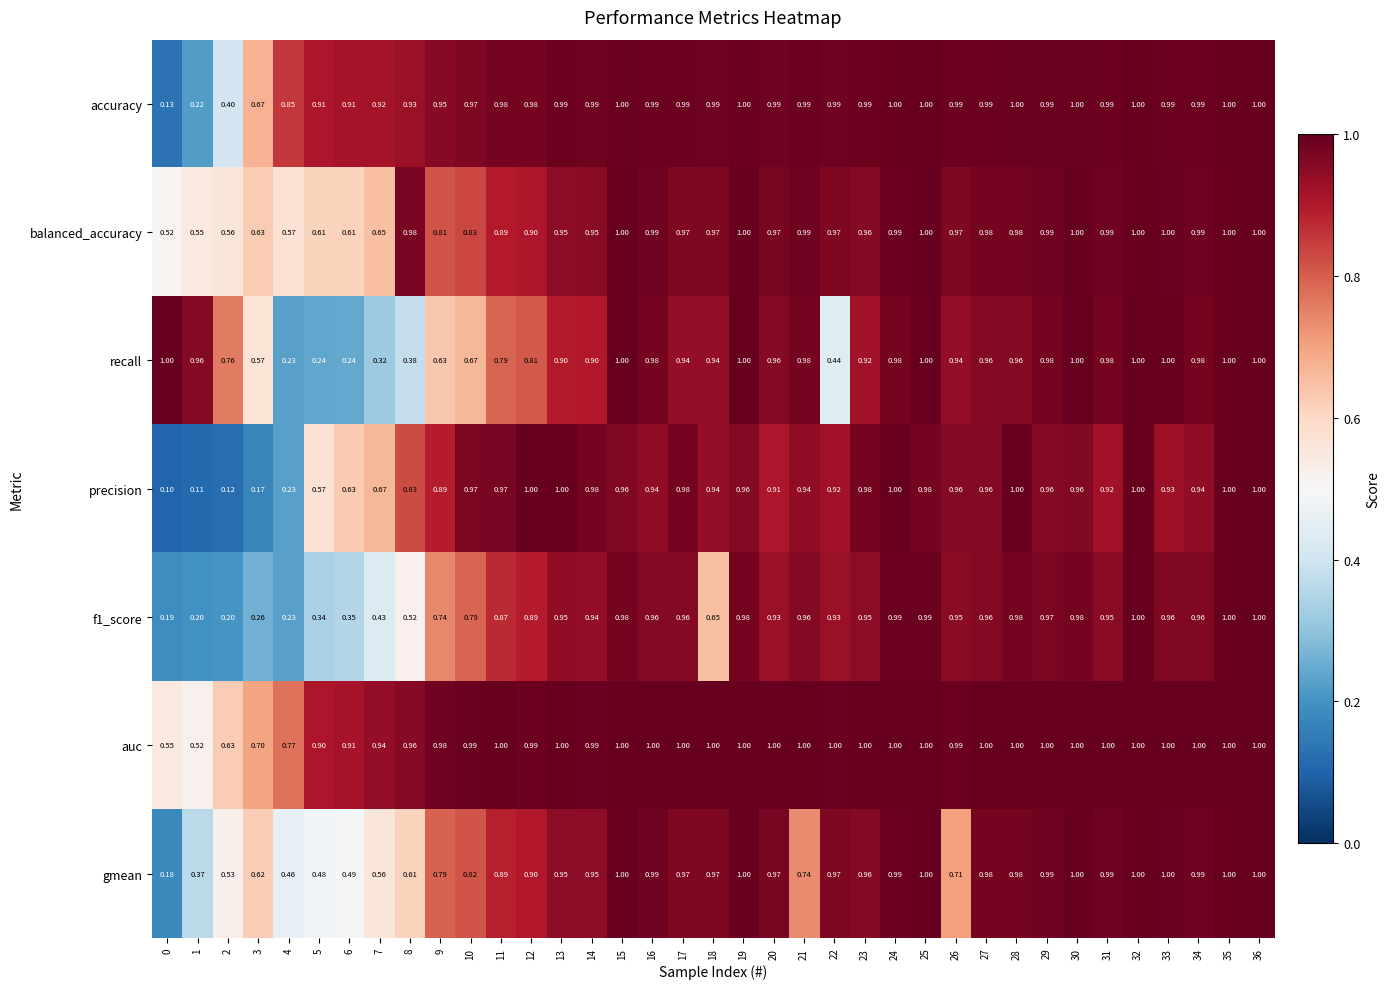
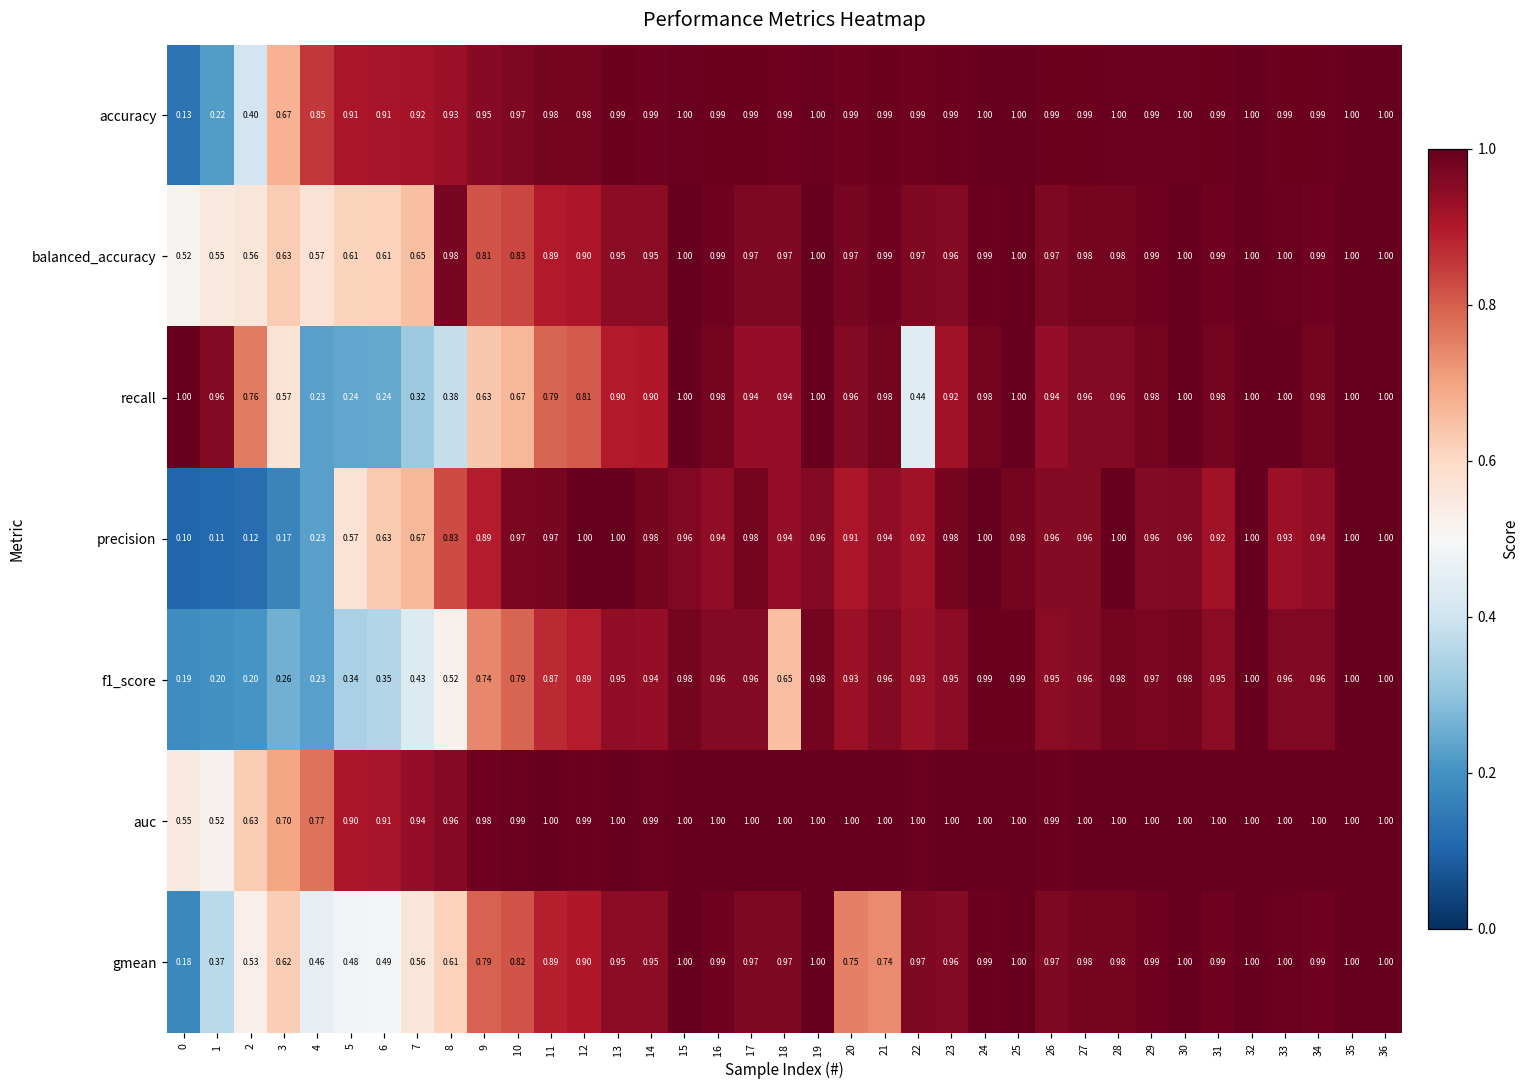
  {
    "gmean": {
      "0": 0.18,
      "1": 0.37,
      "2": 0.53,
      "3": 0.62,
      "4": 0.46,
      "5": 0.48,
      "6": 0.49,
      "7": 0.56,
      "8": 0.61,
      "9": 0.79,
      "10": 0.82,
      "11": 0.89,
      "12": 0.90,
      "13": 0.95,
      "14": 0.95,
      "15": 1.00,
      "16": 0.99,
      "17": 0.97,
      "18": 0.97,
      "19": 1.00,
-     "20": 0.97,
+     "20": 0.75,
      "21": 0.74,
      "22": 0.97,
      "23": 0.96,
      "24": 0.99,
      "25": 1.00,
-     "26": 0.71,
+     "26": 0.97,
      "27": 0.98,
      "28": 0.98,
      "29": 0.99,
      "30": 1.00,
      "31": 0.99,
      "32": 1.00,
      "33": 1.00,
      "34": 0.99,
      "35": 1.00,
      "36": 1.00
    }
  }
